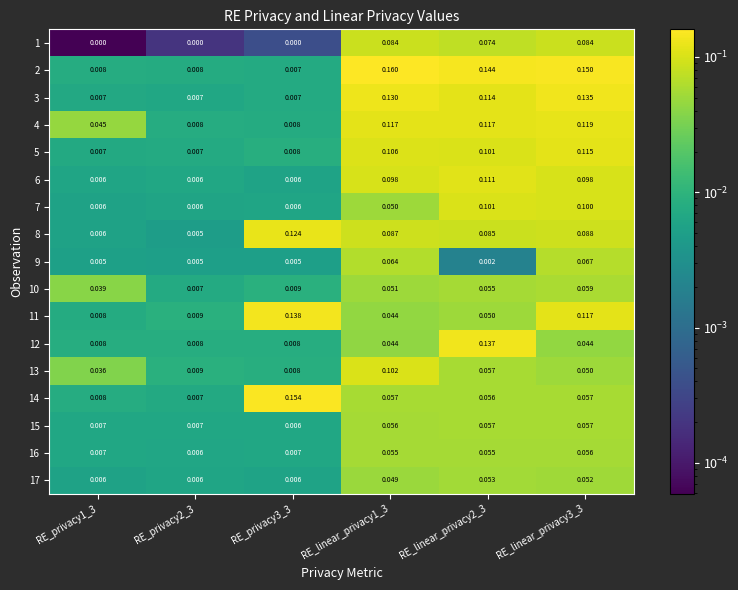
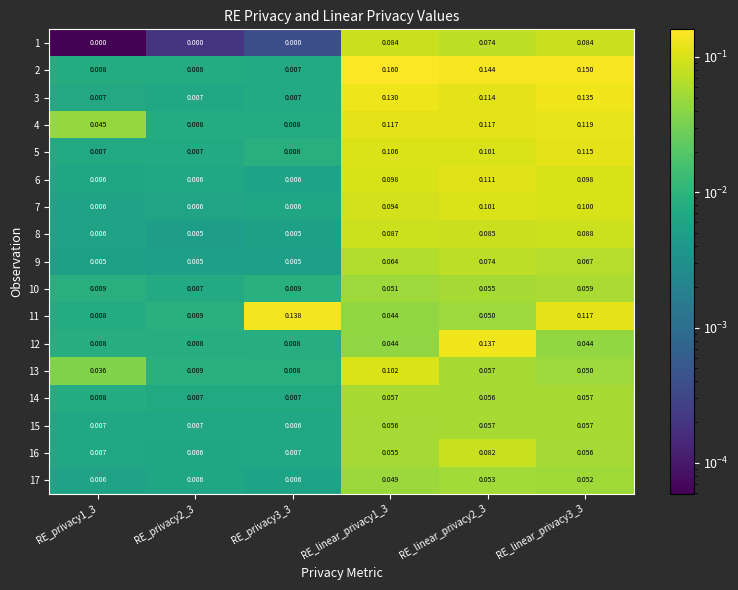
  {
    "1": {
      "RE_privacy1_3": 0.000,
      "RE_privacy2_3": 0.000,
      "RE_privacy3_3": 0.000,
      "RE_linear_privacy1_3": 0.084,
      "RE_linear_privacy2_3": 0.074,
      "RE_linear_privacy3_3": 0.084
    },
    "2": {
      "RE_privacy1_3": 0.008,
      "RE_privacy2_3": 0.008,
      "RE_privacy3_3": 0.007,
      "RE_linear_privacy1_3": 0.160,
      "RE_linear_privacy2_3": 0.144,
      "RE_linear_privacy3_3": 0.150
    },
    "3": {
      "RE_privacy1_3": 0.007,
      "RE_privacy2_3": 0.007,
      "RE_privacy3_3": 0.007,
      "RE_linear_privacy1_3": 0.130,
      "RE_linear_privacy2_3": 0.114,
      "RE_linear_privacy3_3": 0.135
    },
    "4": {
      "RE_privacy1_3": 0.045,
      "RE_privacy2_3": 0.008,
      "RE_privacy3_3": 0.008,
      "RE_linear_privacy1_3": 0.117,
      "RE_linear_privacy2_3": 0.117,
      "RE_linear_privacy3_3": 0.119
    },
    "5": {
      "RE_privacy1_3": 0.007,
      "RE_privacy2_3": 0.007,
      "RE_privacy3_3": 0.008,
      "RE_linear_privacy1_3": 0.106,
      "RE_linear_privacy2_3": 0.101,
      "RE_linear_privacy3_3": 0.115
    },
    "6": {
      "RE_privacy1_3": 0.006,
      "RE_privacy2_3": 0.006,
      "RE_privacy3_3": 0.006,
      "RE_linear_privacy1_3": 0.098,
      "RE_linear_privacy2_3": 0.111,
      "RE_linear_privacy3_3": 0.098
    },
    "7": {
      "RE_privacy1_3": 0.006,
      "RE_privacy2_3": 0.006,
      "RE_privacy3_3": 0.006,
-     "RE_linear_privacy1_3": 0.050,
+     "RE_linear_privacy1_3": 0.094,
      "RE_linear_privacy2_3": 0.101,
      "RE_linear_privacy3_3": 0.100
    },
    "8": {
      "RE_privacy1_3": 0.006,
      "RE_privacy2_3": 0.005,
-     "RE_privacy3_3": 0.124,
+     "RE_privacy3_3": 0.005,
      "RE_linear_privacy1_3": 0.087,
      "RE_linear_privacy2_3": 0.085,
      "RE_linear_privacy3_3": 0.088
    },
    "9": {
      "RE_privacy1_3": 0.005,
      "RE_privacy2_3": 0.005,
      "RE_privacy3_3": 0.005,
      "RE_linear_privacy1_3": 0.064,
-     "RE_linear_privacy2_3": 0.002,
+     "RE_linear_privacy2_3": 0.074,
      "RE_linear_privacy3_3": 0.067
    },
    "10": {
-     "RE_privacy1_3": 0.039,
+     "RE_privacy1_3": 0.009,
      "RE_privacy2_3": 0.007,
      "RE_privacy3_3": 0.009,
      "RE_linear_privacy1_3": 0.051,
      "RE_linear_privacy2_3": 0.055,
      "RE_linear_privacy3_3": 0.059
    },
    "11": {
      "RE_privacy1_3": 0.008,
      "RE_privacy2_3": 0.009,
      "RE_privacy3_3": 0.138,
      "RE_linear_privacy1_3": 0.044,
      "RE_linear_privacy2_3": 0.050,
      "RE_linear_privacy3_3": 0.117
    },
    "12": {
      "RE_privacy1_3": 0.008,
      "RE_privacy2_3": 0.008,
      "RE_privacy3_3": 0.008,
      "RE_linear_privacy1_3": 0.044,
      "RE_linear_privacy2_3": 0.137,
      "RE_linear_privacy3_3": 0.044
    },
    "13": {
      "RE_privacy1_3": 0.036,
      "RE_privacy2_3": 0.009,
      "RE_privacy3_3": 0.008,
      "RE_linear_privacy1_3": 0.102,
      "RE_linear_privacy2_3": 0.057,
      "RE_linear_privacy3_3": 0.050
    },
    "14": {
      "RE_privacy1_3": 0.008,
      "RE_privacy2_3": 0.007,
-     "RE_privacy3_3": 0.154,
+     "RE_privacy3_3": 0.007,
      "RE_linear_privacy1_3": 0.057,
      "RE_linear_privacy2_3": 0.056,
      "RE_linear_privacy3_3": 0.057
    },
    "15": {
      "RE_privacy1_3": 0.007,
      "RE_privacy2_3": 0.007,
      "RE_privacy3_3": 0.006,
      "RE_linear_privacy1_3": 0.056,
      "RE_linear_privacy2_3": 0.057,
      "RE_linear_privacy3_3": 0.057
    },
    "16": {
      "RE_privacy1_3": 0.007,
      "RE_privacy2_3": 0.006,
      "RE_privacy3_3": 0.007,
      "RE_linear_privacy1_3": 0.055,
-     "RE_linear_privacy2_3": 0.055,
+     "RE_linear_privacy2_3": 0.082,
      "RE_linear_privacy3_3": 0.056
    },
    "17": {
      "RE_privacy1_3": 0.006,
      "RE_privacy2_3": 0.006,
      "RE_privacy3_3": 0.006,
      "RE_linear_privacy1_3": 0.049,
      "RE_linear_privacy2_3": 0.053,
      "RE_linear_privacy3_3": 0.052
    }
  }
